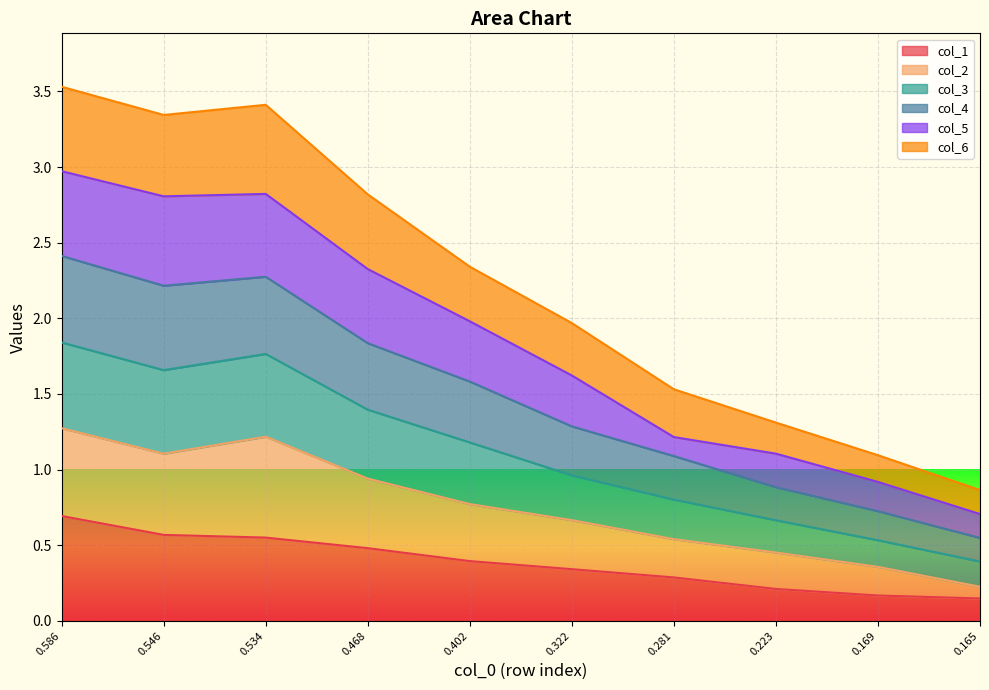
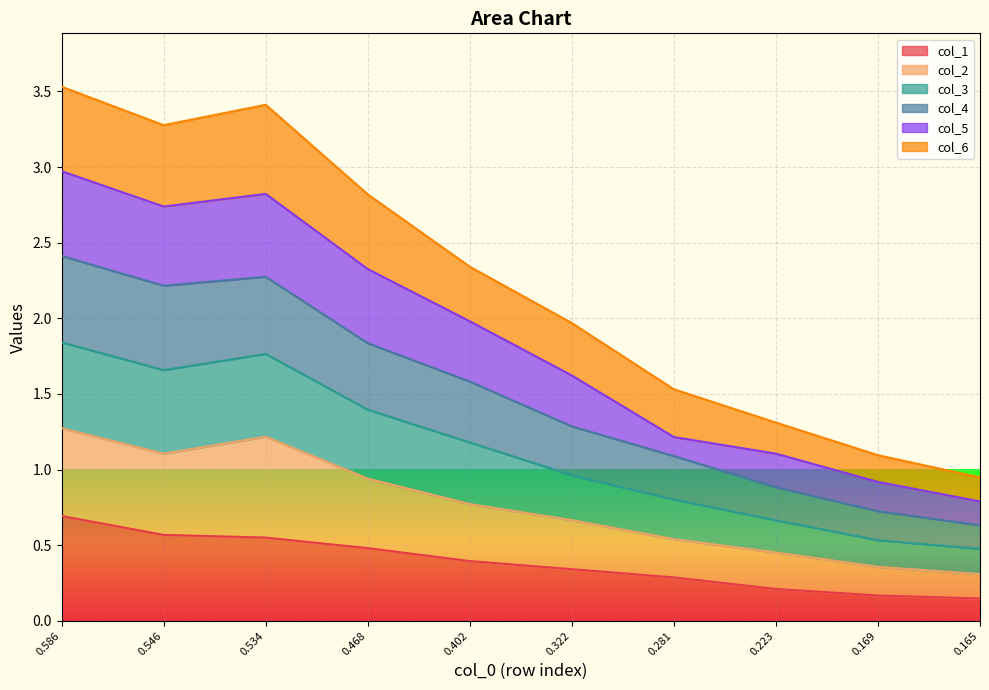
  {
    "col_1": {
      "0.586": 0.69,
      "0.546": 0.57,
      "0.534": 0.55,
      "0.468": 0.48,
      "0.402": 0.40,
      "0.322": 0.34,
      "0.281": 0.29,
      "0.223": 0.21,
      "0.169": 0.17,
      "0.165": 0.15
    },
    "col_2": {
      "0.586": 0.58,
      "0.546": 0.54,
      "0.534": 0.67,
      "0.468": 0.46,
      "0.402": 0.38,
      "0.322": 0.32,
      "0.281": 0.25,
      "0.223": 0.24,
      "0.169": 0.19,
-     "0.165": 0.08
+     "0.165": 0.16
    },
    "col_5": {
      "0.586": 0.56,
-     "0.546": 0.59,
+     "0.546": 0.52,
      "0.534": 0.55,
      "0.468": 0.49,
      "0.402": 0.40,
      "0.322": 0.34,
      "0.281": 0.13,
      "0.223": 0.22,
      "0.169": 0.19,
      "0.165": 0.16
    },
    "col_6": {
      "0.586": 0.56,
      "0.546": 0.54,
      "0.534": 0.59,
      "0.468": 0.49,
      "0.402": 0.36,
      "0.322": 0.35,
      "0.281": 0.32,
      "0.223": 0.21,
      "0.169": 0.18,
      "0.165": 0.16
    }
  }
